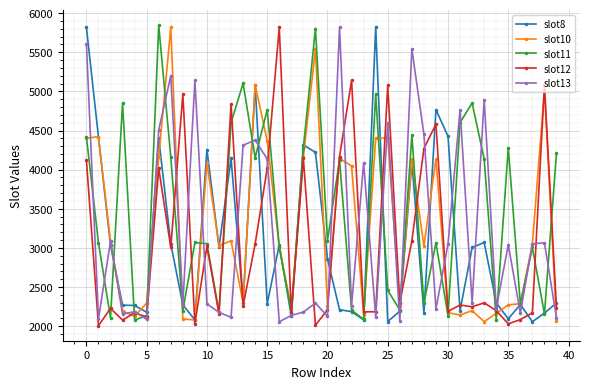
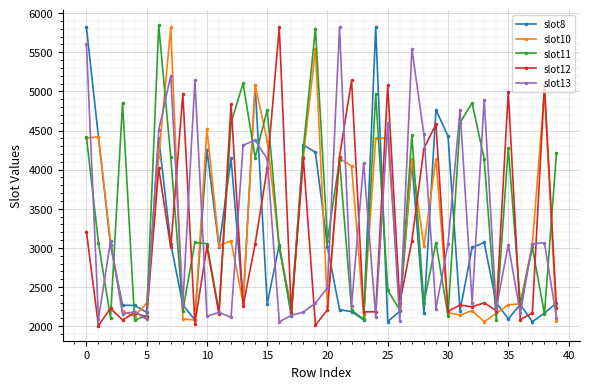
  {
    "slot8": {
      "0": 5800,
      "5": 2200,
      "10": 4300,
      "15": 2300,
-     "20": 2900,
+     "20": 3000,
      "25": 2100,
      "30": 4400,
      "35": 2100
    },
    "slot10": {
      "5": 2300,
-     "10": 4100,
+     "10": 4500,
      "15": 4400,
      "20": 2300,
      "25": 4400,
      "35": 2300
    },
    "slot11": {
      "10": 3100,
      "15": 4800,
      "20": 3100,
      "25": 2500,
      "30": 2100,
      "35": 4300
    },
    "slot12": {
-     "0": 4100,
+     "0": 3200,
      "10": 3000,
      "15": 4000,
      "20": 2200,
      "25": 5100,
-     "35": 2000
+     "35": 5000
    },
    "slot13": {
      "0": 5600,
-     "10": 2300,
+     "10": 2100,
      "15": 4100,
-     "20": 2100,
+     "20": 2500,
      "25": 4600,
      "30": 3000,
      "35": 3000
    }
  }
